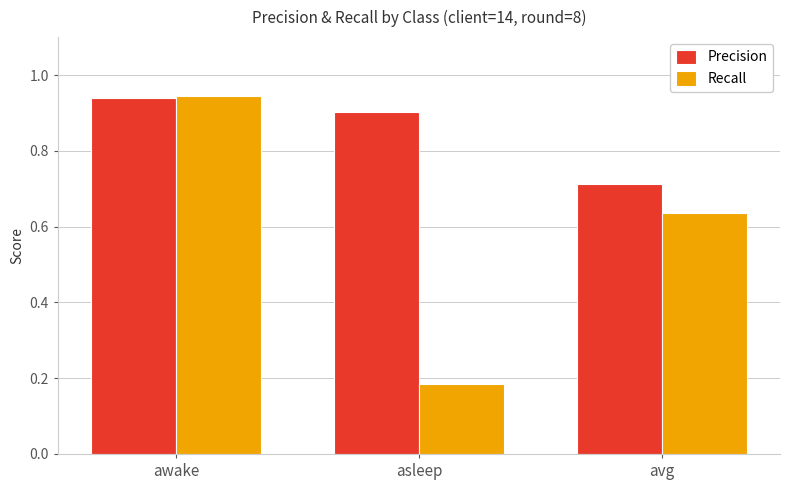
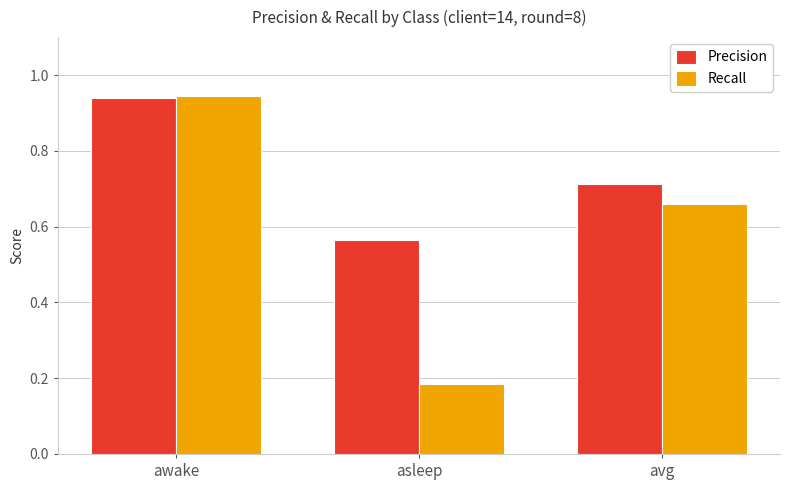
  {
    "Precision": {
      "awake": 0.94,
-     "asleep": 0.90,
+     "asleep": 0.57,
      "avg": 0.71
    },
    "Recall": {
      "awake": 0.94,
      "asleep": 0.18,
-     "avg": 0.63
+     "avg": 0.66
    }
  }
